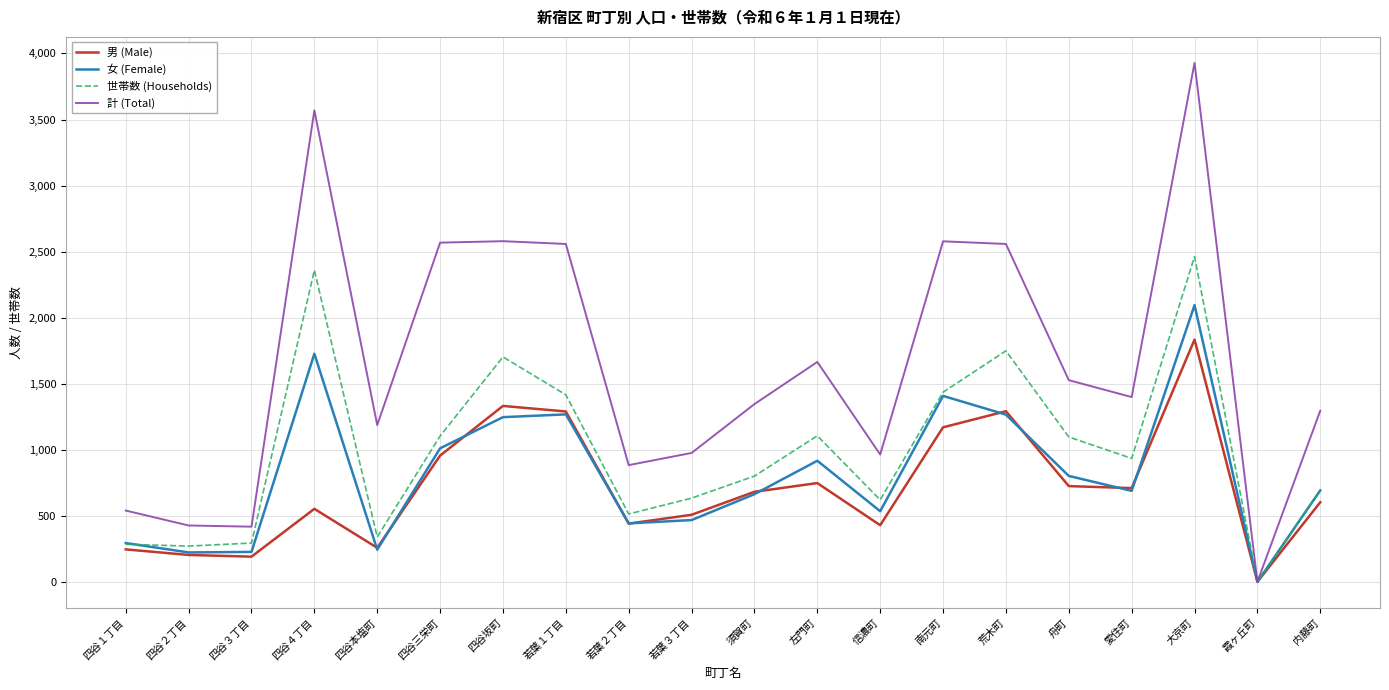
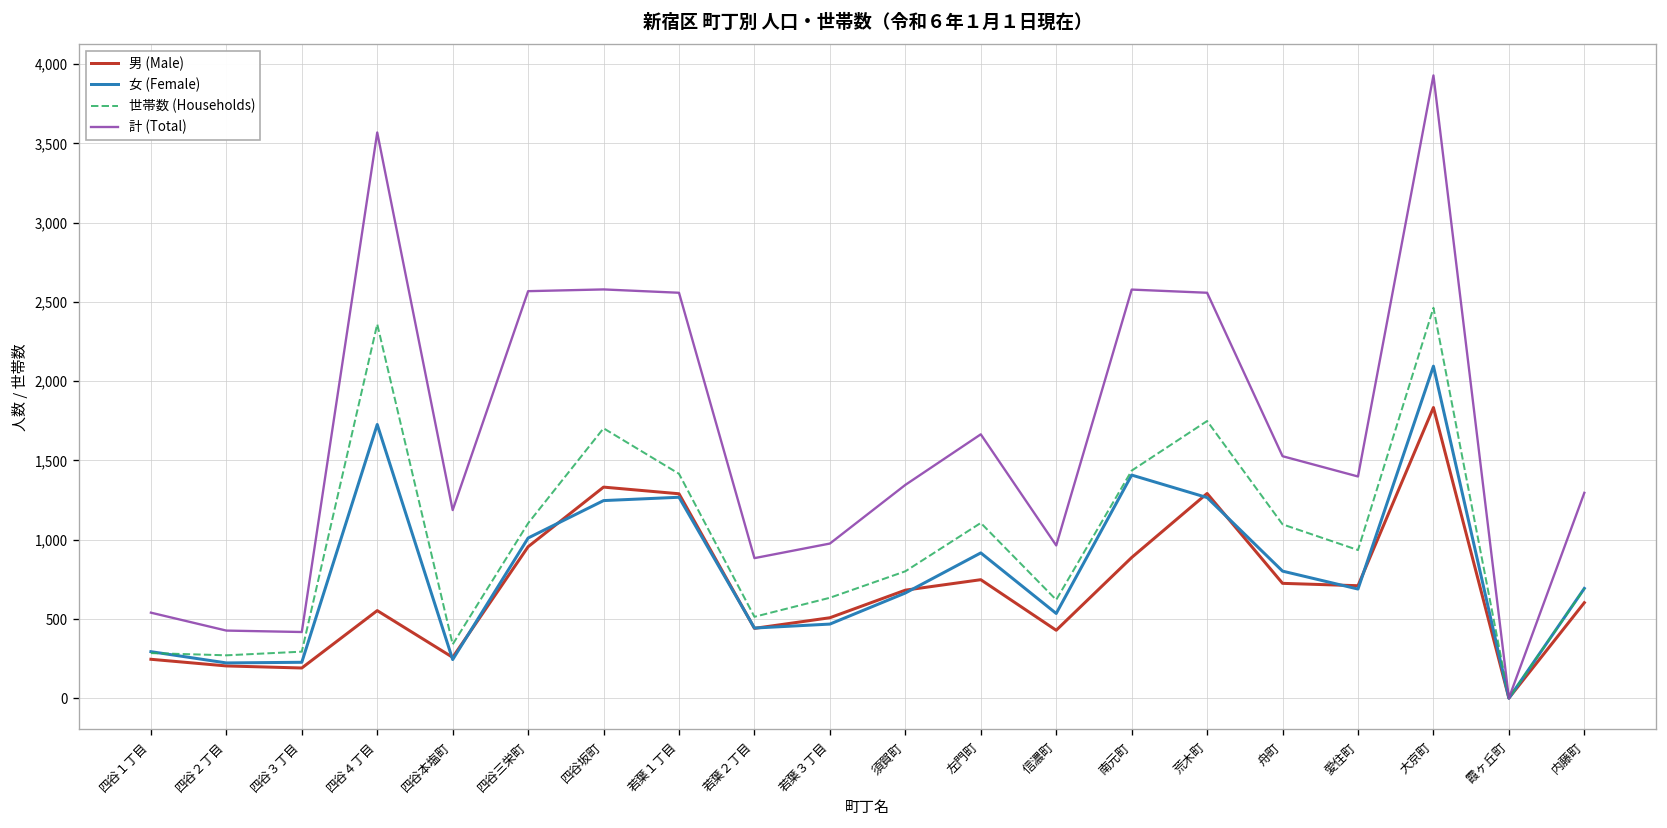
  {
    "男 (Male)": {
      "四谷１丁目": "250",
      "四谷３丁目": "190",
      "四谷４丁目": "550",
      "四谷三栄町": "960",
      "四谷坂町": "1,330",
      "若葉１丁目": "1,290",
      "若葉３丁目": "510",
      "左門町": "750",
      "信濃町": "430",
-     "南元町": "1,170",
+     "南元町": "890",
      "荒木町": "1,290",
      "舟町": "730",
      "愛住町": "710",
      "大京町": "1,830",
      "内藤町": "600"
    },
    "女 (Female)": {
      "四谷３丁目": "230",
      "四谷４丁目": "1,730",
      "四谷三栄町": "1,010",
      "四谷坂町": "1,250",
      "若葉１丁目": "1,270",
      "若葉３丁目": "470",
      "左門町": "920",
      "信濃町": "540",
      "南元町": "1,410",
      "荒木町": "1,270",
      "舟町": "800",
      "愛住町": "690",
      "大京町": "2,100"
    },
    "世帯数 (Households)": {
      "四谷２丁目": "270",
      "四谷３丁目": "290",
      "四谷４丁目": "2,360",
      "四谷本塩町": "340",
      "四谷三栄町": "1,100",
      "四谷坂町": "1,700",
      "若葉１丁目": "1,420",
      "若葉２丁目": "510",
      "若葉３丁目": "630",
      "須賀町": "800",
      "左門町": "1,110",
      "信濃町": "620",
      "南元町": "1,440",
      "荒木町": "1,750",
      "舟町": "1,100",
      "愛住町": "940",
      "大京町": "2,460"
    },
    "計 (Total)": {
      "四谷１丁目": "540",
      "四谷２丁目": "430",
      "四谷３丁目": "420",
      "四谷４丁目": "3,570",
      "四谷本塩町": "1,190",
      "四谷三栄町": "2,570",
      "四谷坂町": "2,580",
      "若葉１丁目": "2,560",
      "若葉２丁目": "880",
      "若葉３丁目": "980",
      "須賀町": "1,350",
      "左門町": "1,670",
      "信濃町": "960",
      "南元町": "2,580",
      "荒木町": "2,560",
      "舟町": "1,530",
      "愛住町": "1,400",
      "大京町": "3,930",
      "内藤町": "1,300"
    }
  }
